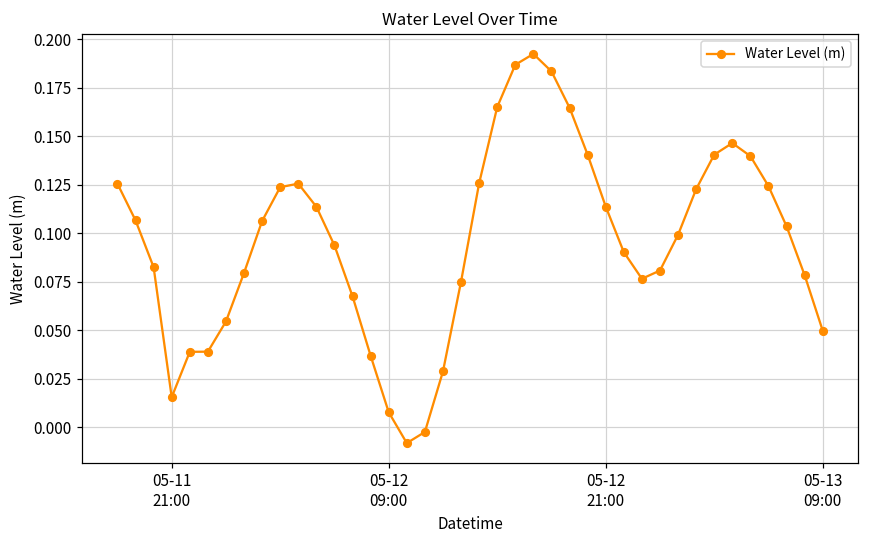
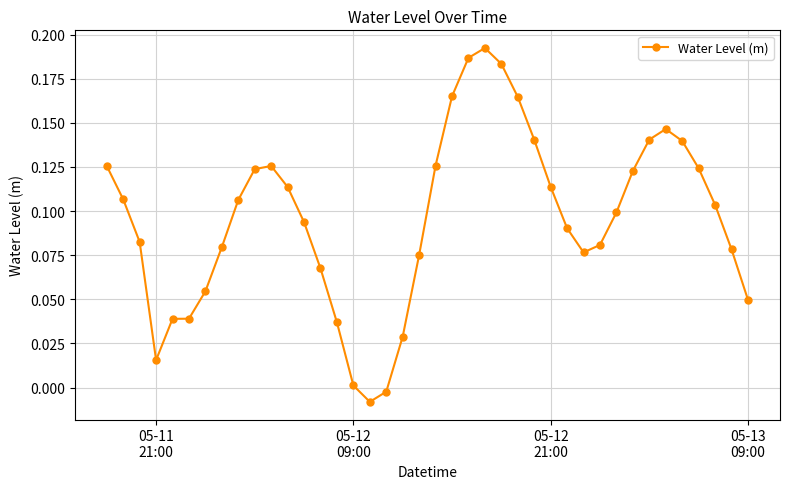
  {
    "05-11 21:00": 0.016,
-   "05-12 09:00": 0.008,
+   "05-12 09:00": 0.001,
    "05-12 21:00": 0.114,
    "05-13 09:00": 0.050
  }
